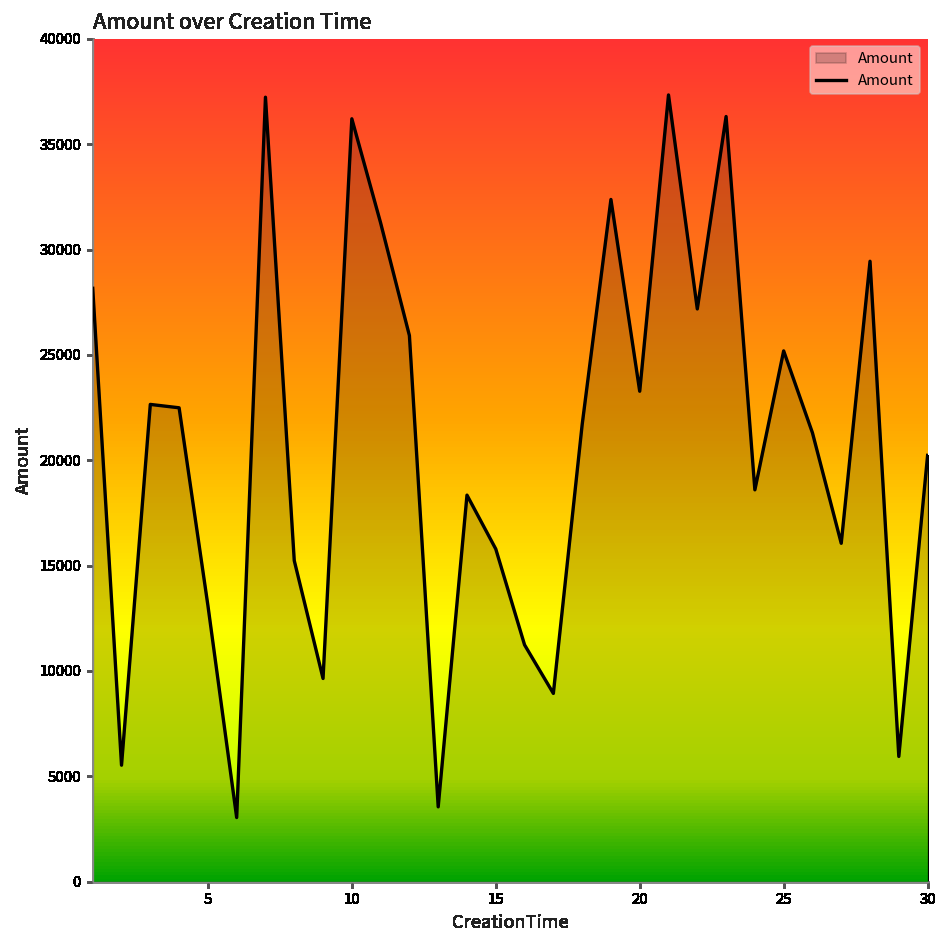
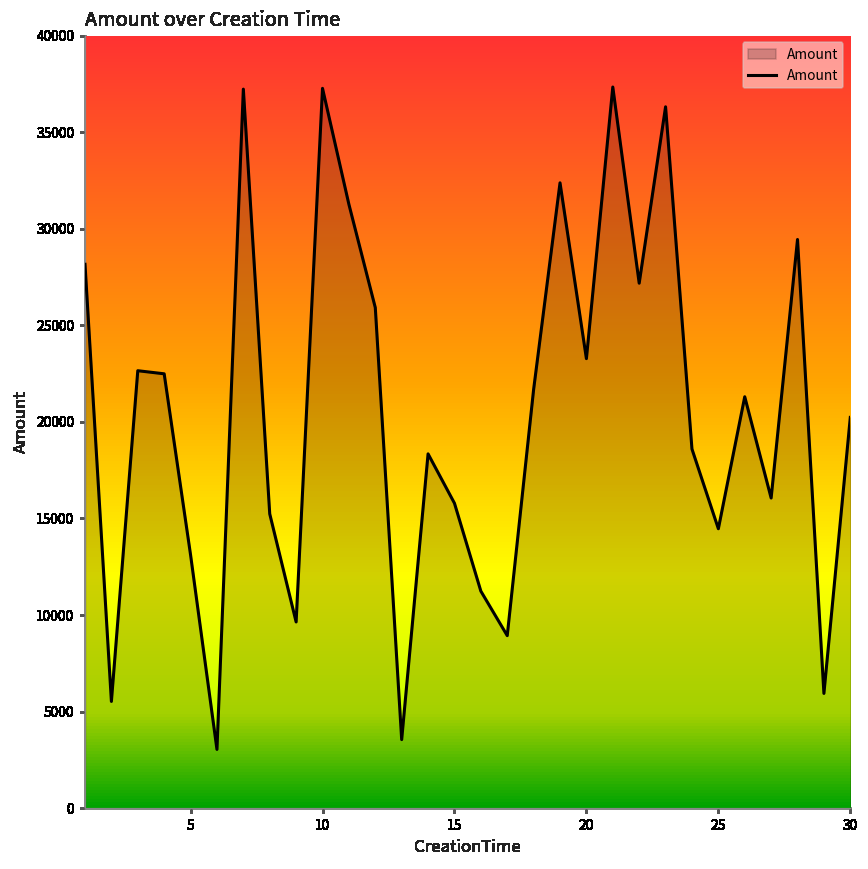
  {
    "5": 13100,
-   "10": 36200,
+   "10": 37300,
    "15": 15800,
    "20": 23300,
-   "25": 25200,
+   "25": 14500,
    "30": 20200
  }
